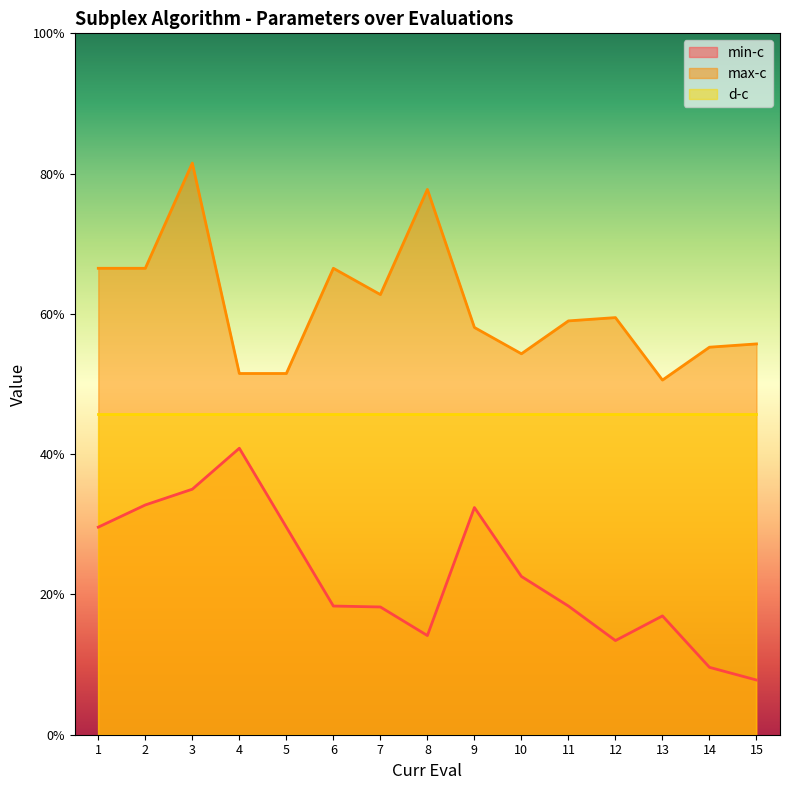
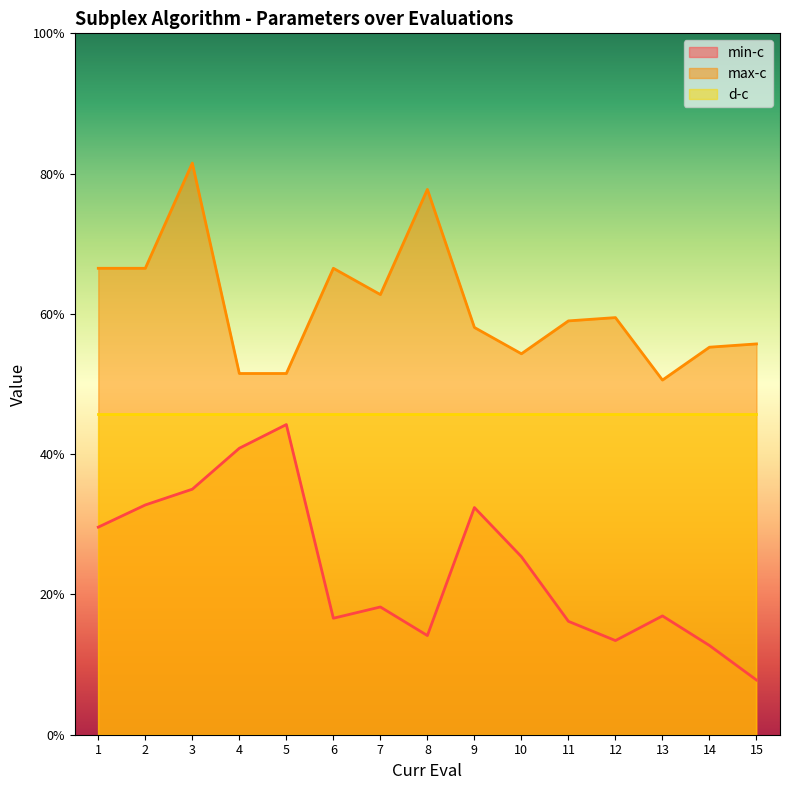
  {
    "min-c": {
      "1": "30%",
      "2": "33%",
      "3": "35%",
      "4": "41%",
-     "5": "30%",
-     "6": "18%",
+     "5": "44%",
+     "6": "17%",
      "7": "18%",
      "8": "14%",
      "9": "32%",
-     "10": "23%",
-     "11": "18%",
+     "10": "25%",
+     "11": "16%",
      "12": "13%",
      "13": "17%",
-     "14": "10%",
+     "14": "13%",
      "15": "8%"
    }
  }
